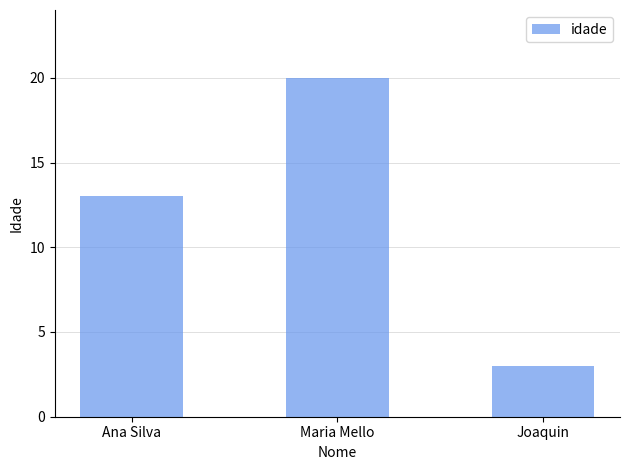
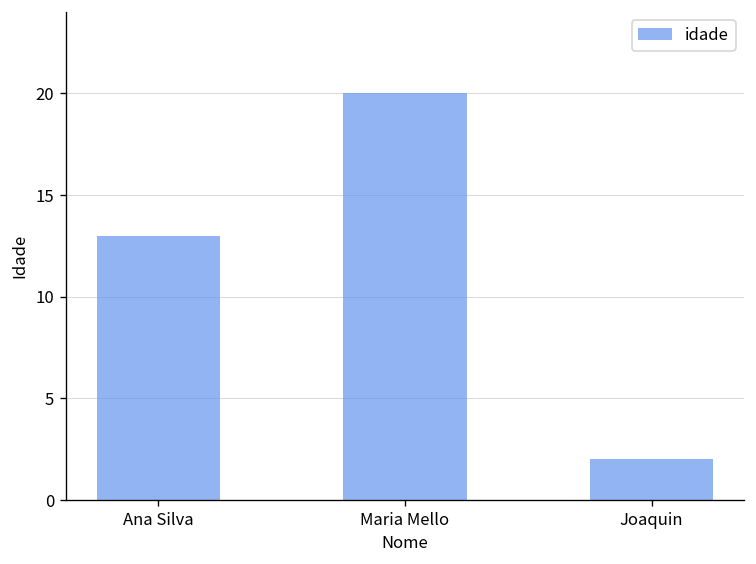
  {
    "Ana Silva": 13,
    "Maria Mello": 20,
-   "Joaquin": 3
+   "Joaquin": 2
  }
